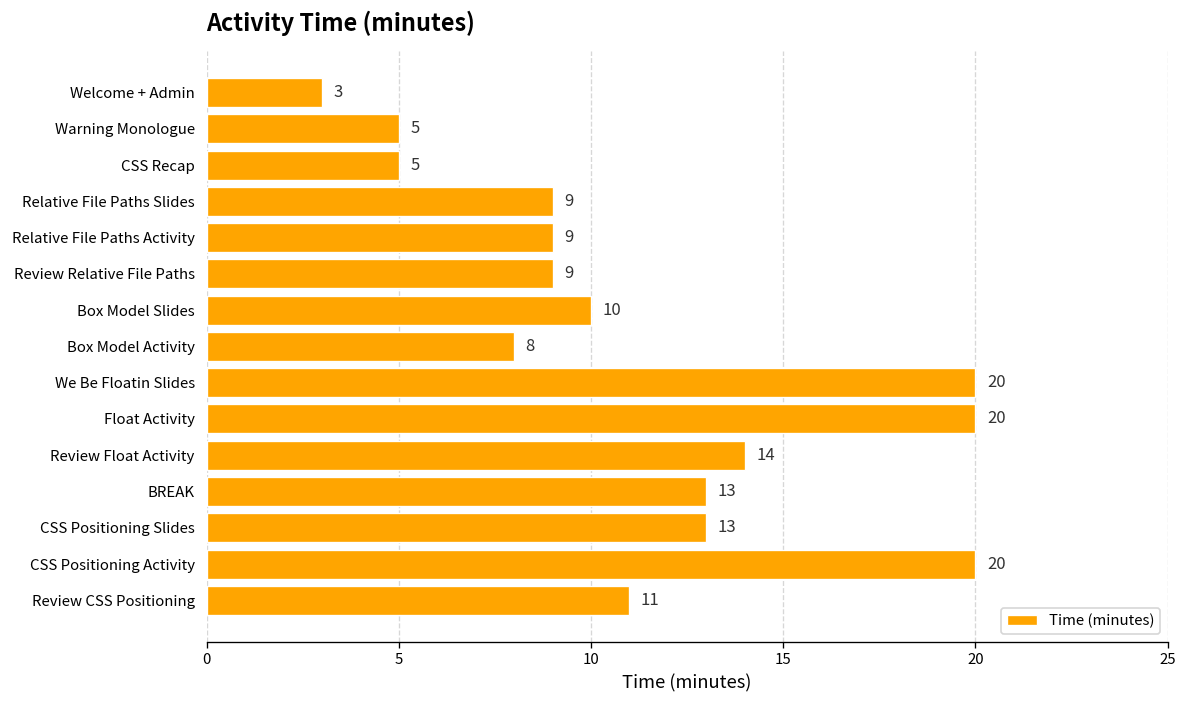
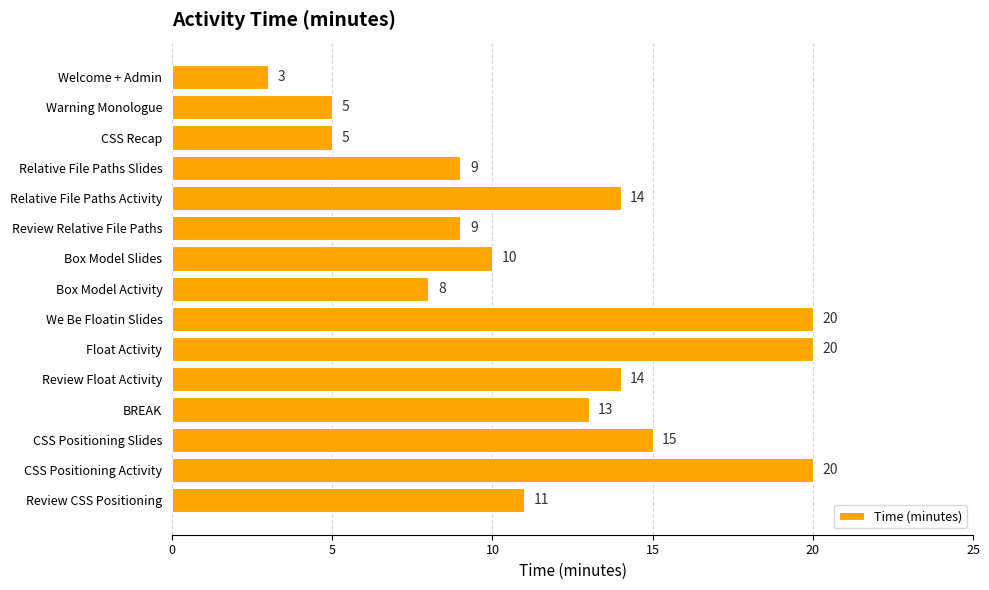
  {
    "Welcome + Admin": 3,
    "Warning Monologue": 5,
    "CSS Recap": 5,
    "Relative File Paths Slides": 9,
-   "Relative File Paths Activity": 9,
+   "Relative File Paths Activity": 14,
    "Review Relative File Paths": 9,
    "Box Model Slides": 10,
    "Box Model Activity": 8,
    "We Be Floatin Slides": 20,
    "Float Activity": 20,
    "Review Float Activity": 14,
    "BREAK": 13,
-   "CSS Positioning Slides": 13,
+   "CSS Positioning Slides": 15,
    "CSS Positioning Activity": 20,
    "Review CSS Positioning": 11
  }
